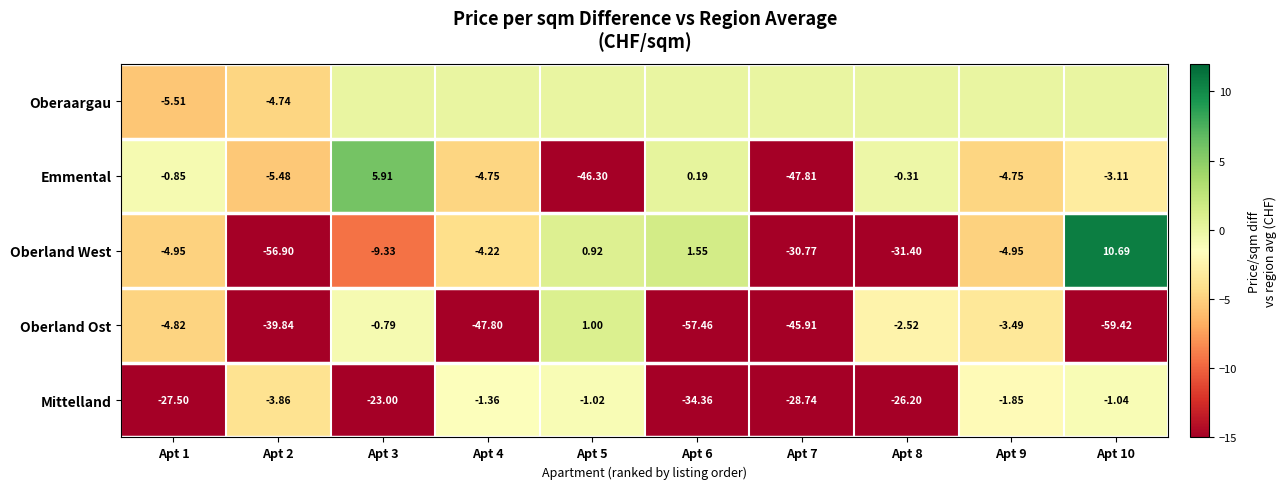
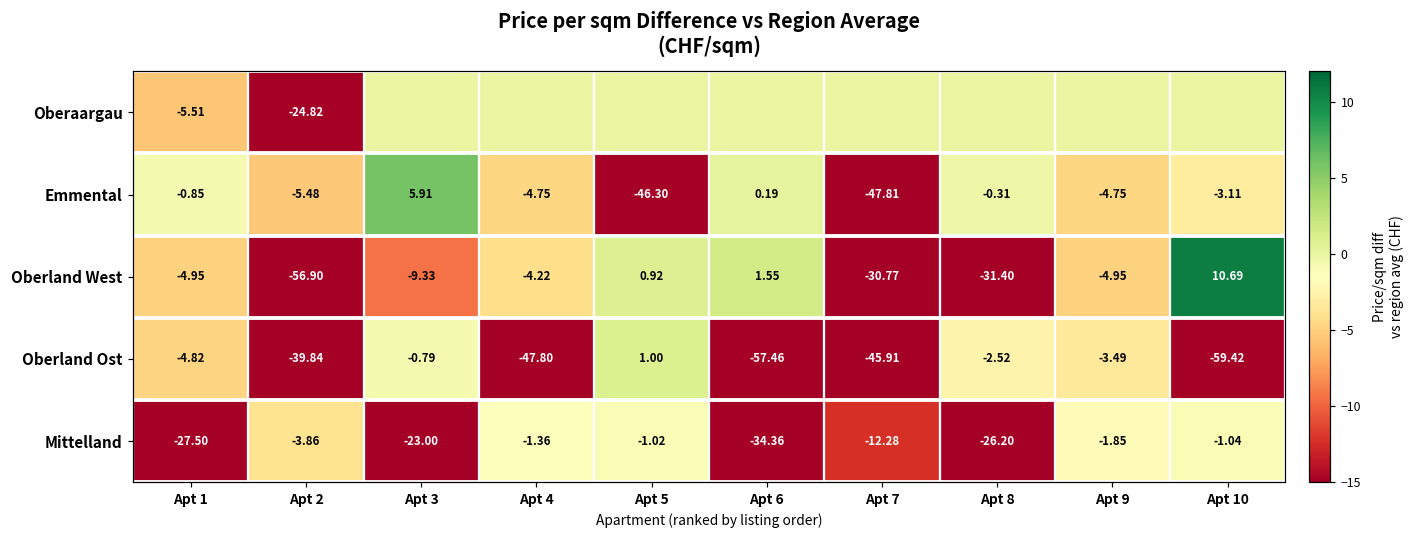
  {
    "Oberaargau": {
      "Apt 1": -5.51,
-     "Apt 2": -4.74
+     "Apt 2": -24.82
    },
    "Emmental": {
      "Apt 1": -0.85,
      "Apt 2": -5.48,
      "Apt 3": 5.91,
      "Apt 4": -4.75,
      "Apt 5": -46.30,
      "Apt 6": 0.19,
      "Apt 7": -47.81,
      "Apt 8": -0.31,
      "Apt 9": -4.75,
      "Apt 10": -3.11
    },
    "Oberland West": {
      "Apt 1": -4.95,
      "Apt 2": -56.90,
      "Apt 3": -9.33,
      "Apt 4": -4.22,
      "Apt 5": 0.92,
      "Apt 6": 1.55,
      "Apt 7": -30.77,
      "Apt 8": -31.40,
      "Apt 9": -4.95,
      "Apt 10": 10.69
    },
    "Oberland Ost": {
      "Apt 1": -4.82,
      "Apt 2": -39.84,
      "Apt 3": -0.79,
      "Apt 4": -47.80,
      "Apt 5": 1.00,
      "Apt 6": -57.46,
      "Apt 7": -45.91,
      "Apt 8": -2.52,
      "Apt 9": -3.49,
      "Apt 10": -59.42
    },
    "Mittelland": {
      "Apt 1": -27.50,
      "Apt 2": -3.86,
      "Apt 3": -23.00,
      "Apt 4": -1.36,
      "Apt 5": -1.02,
      "Apt 6": -34.36,
-     "Apt 7": -28.74,
+     "Apt 7": -12.28,
      "Apt 8": -26.20,
      "Apt 9": -1.85,
      "Apt 10": -1.04
    }
  }
